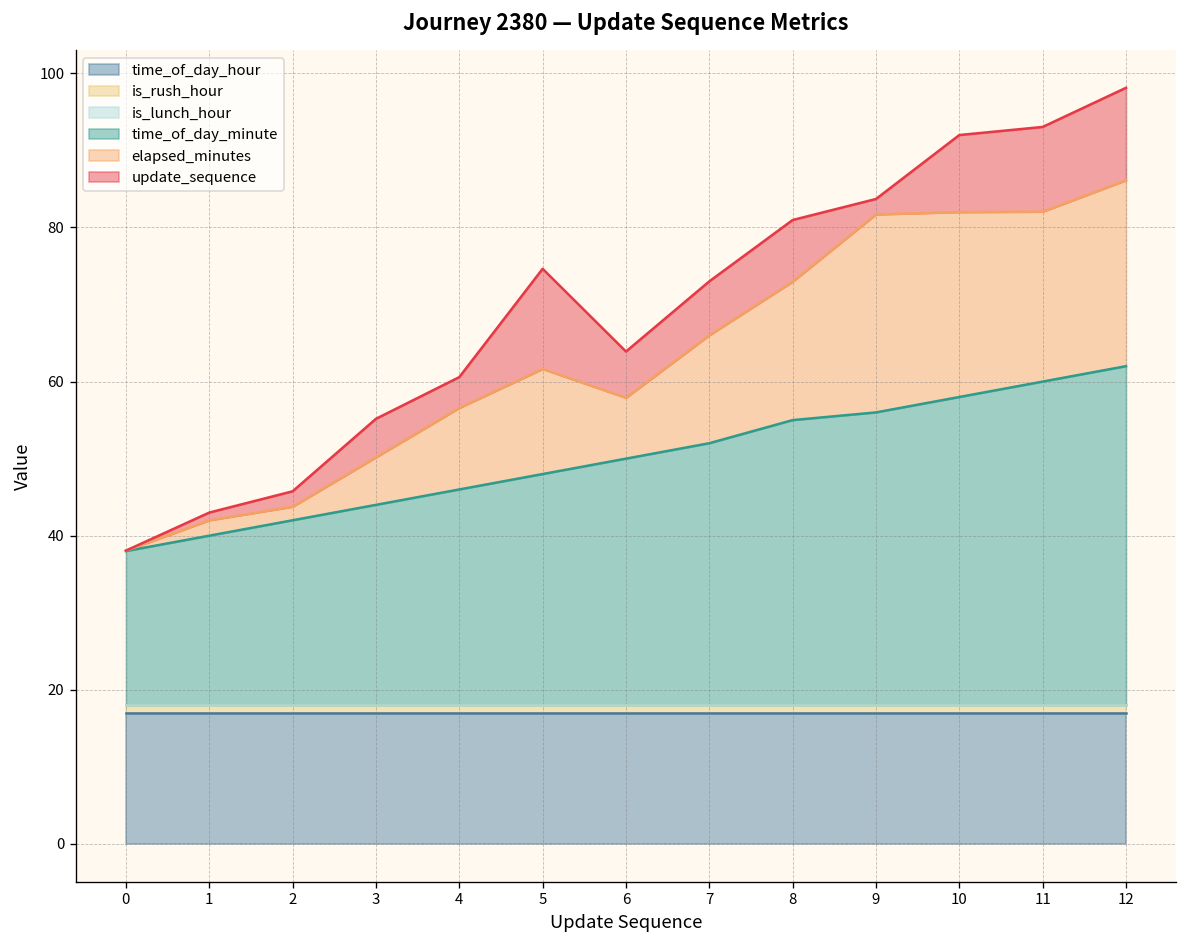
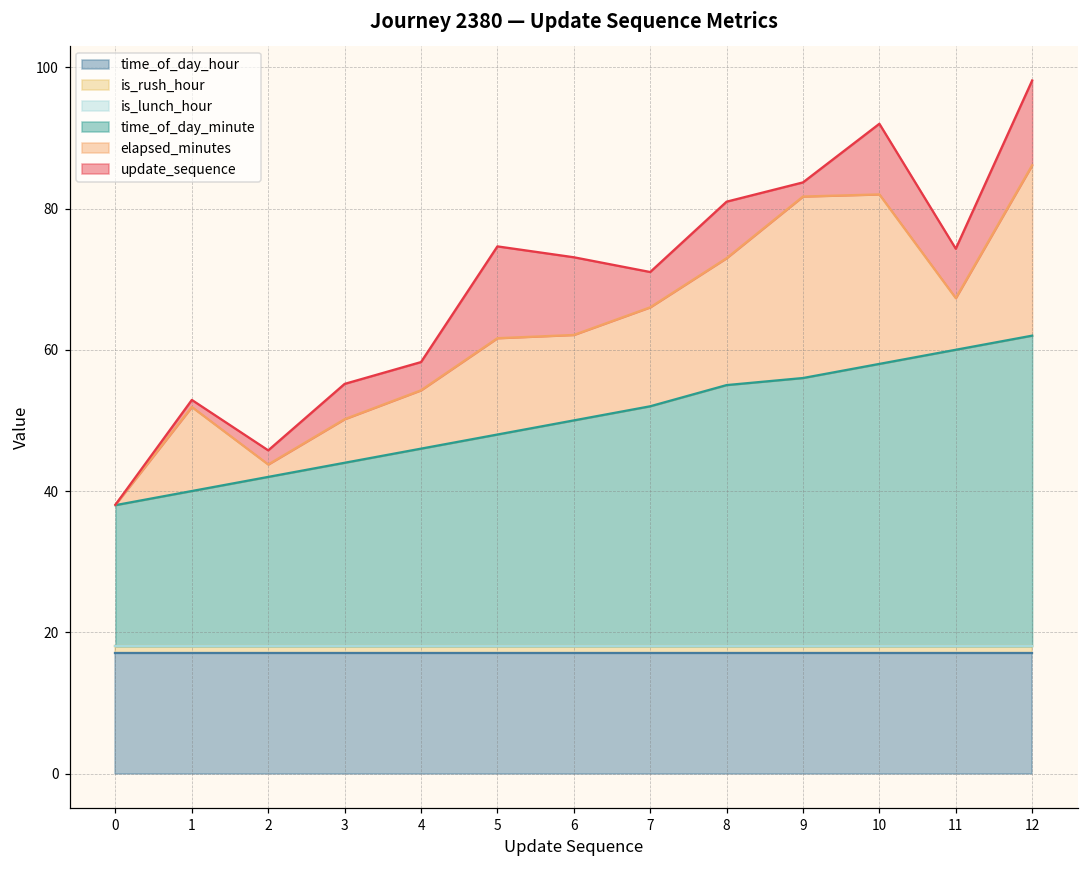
  {
    "elapsed_minutes": {
-     "1": 2,
+     "1": 12,
      "2": 2,
      "3": 6,
-     "4": 11,
+     "4": 8,
      "5": 14,
-     "6": 8,
+     "6": 12,
      "7": 14,
      "8": 18,
      "9": 26,
      "10": 24,
-     "11": 22,
+     "11": 7,
      "12": 24
    },
    "update_sequence": {
      "1": 1,
      "2": 2,
      "3": 5,
      "4": 4,
      "5": 13,
-     "6": 6,
-     "7": 7,
+     "6": 11,
+     "7": 5,
      "8": 8,
      "9": 2,
      "10": 10,
-     "11": 11,
+     "11": 7,
      "12": 12
    }
  }
